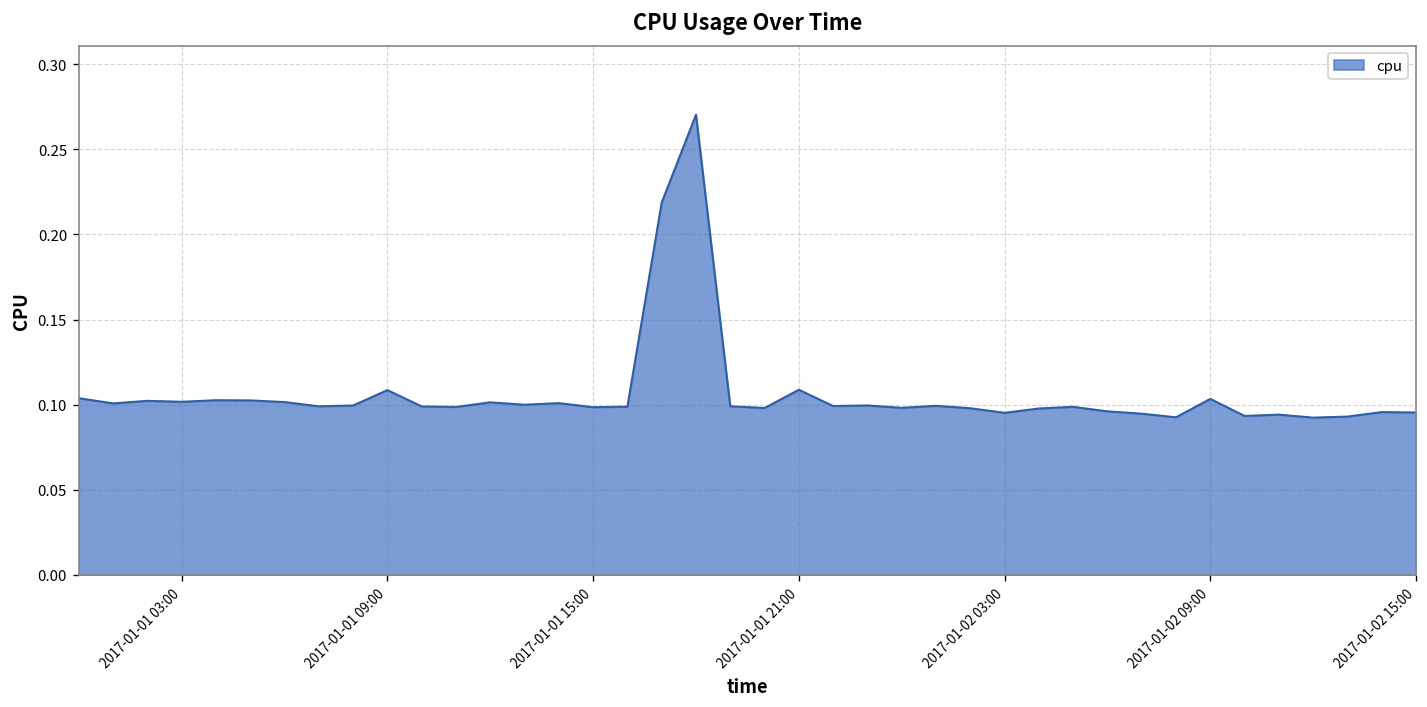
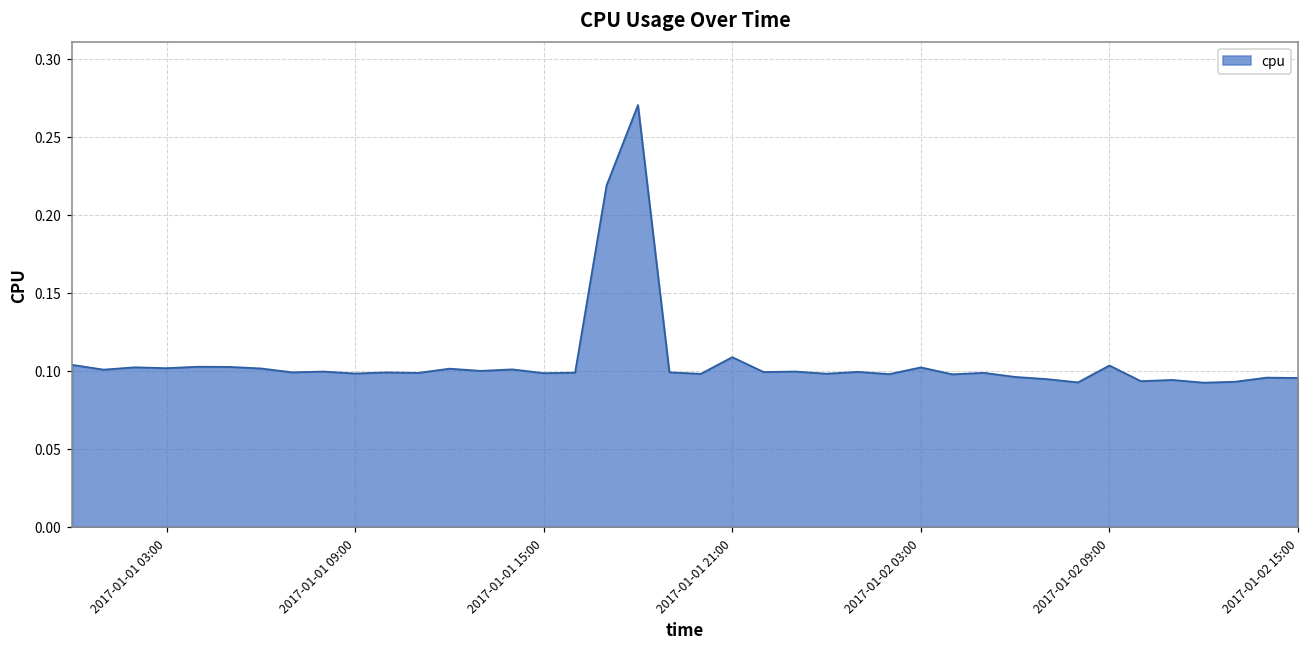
  {
    "2017-01-01 03:00": 0.102,
-   "2017-01-01 09:00": 0.109,
+   "2017-01-01 09:00": 0.098,
    "2017-01-01 15:00": 0.099,
    "2017-01-01 21:00": 0.109,
-   "2017-01-02 03:00": 0.095,
+   "2017-01-02 03:00": 0.102,
    "2017-01-02 09:00": 0.103,
    "2017-01-02 15:00": 0.095
  }
